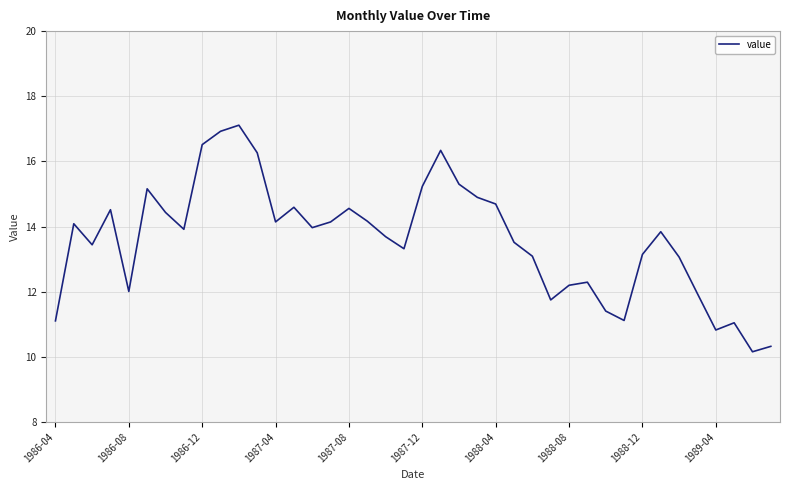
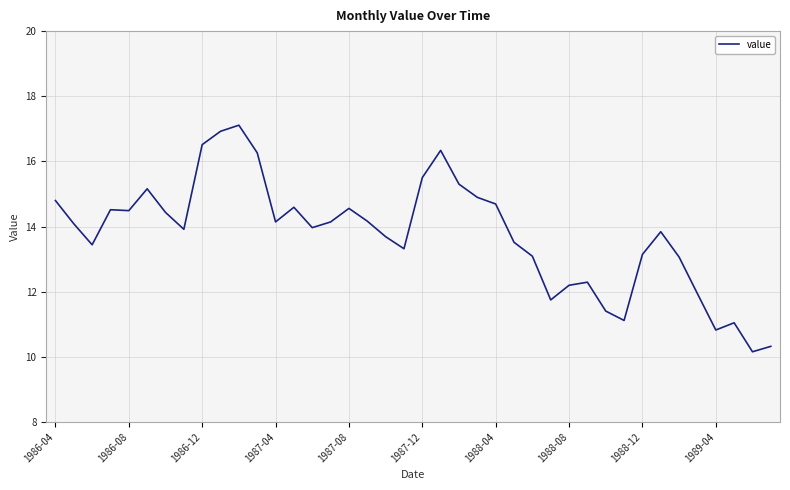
  {
-   "1986-04": 11.1,
-   "1986-08": 12.0,
+   "1986-04": 14.8,
+   "1986-08": 14.5,
    "1986-12": 16.5,
    "1987-04": 14.1,
    "1987-08": 14.6,
-   "1987-12": 15.2,
+   "1987-12": 15.5,
    "1988-04": 14.7,
    "1988-08": 12.2,
    "1988-12": 13.1,
    "1989-04": 10.8
  }
